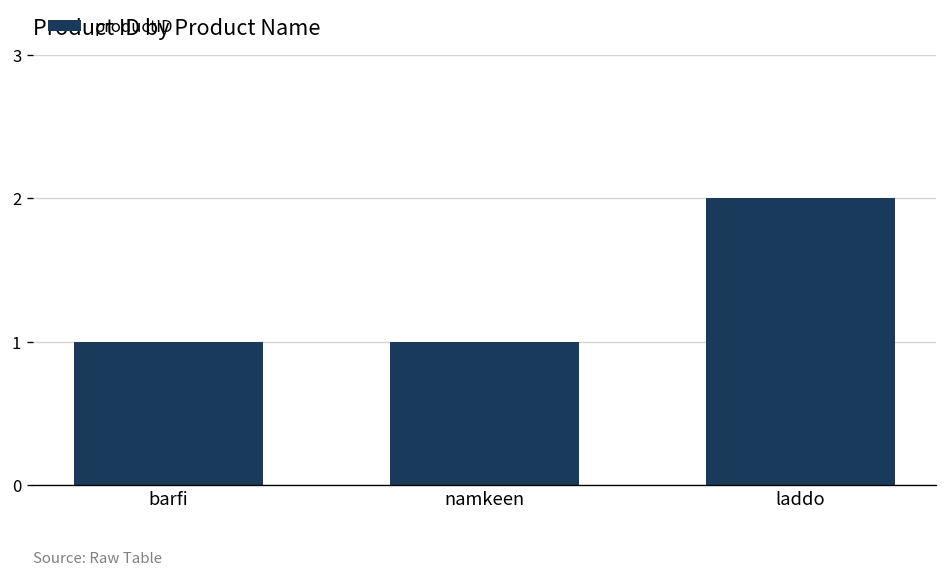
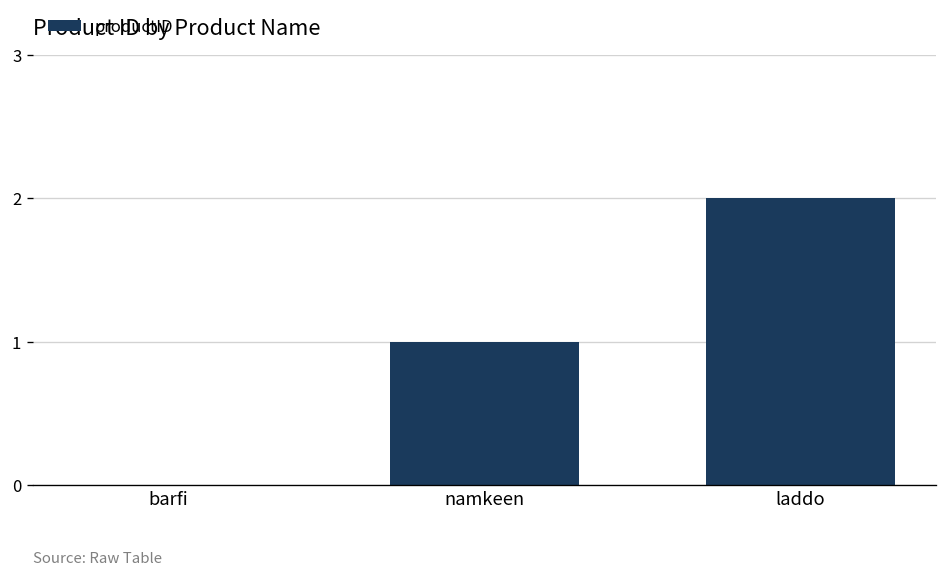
  {
-   "barfi": 1,
+   "barfi": 0,
    "namkeen": 1,
    "laddo": 2
  }
